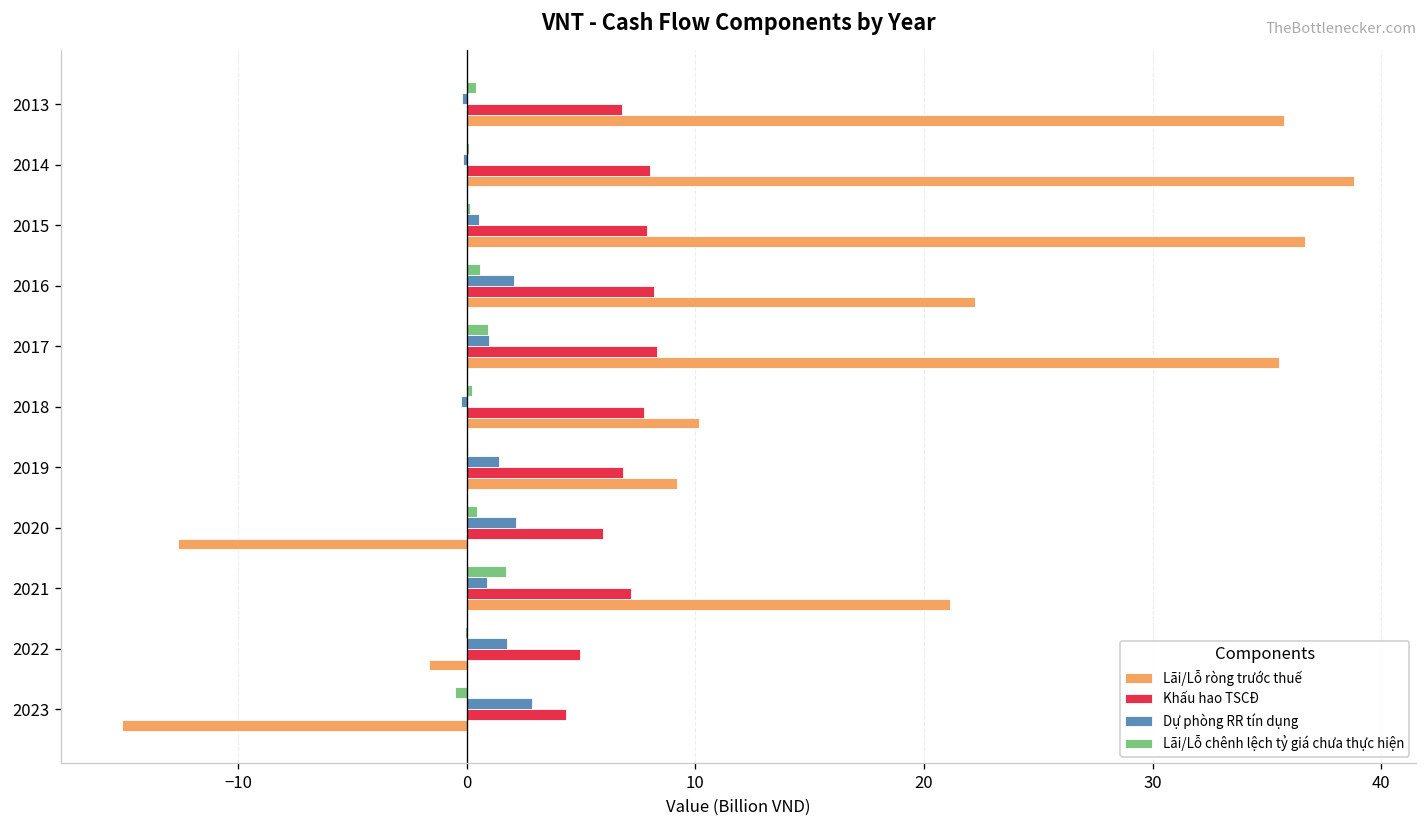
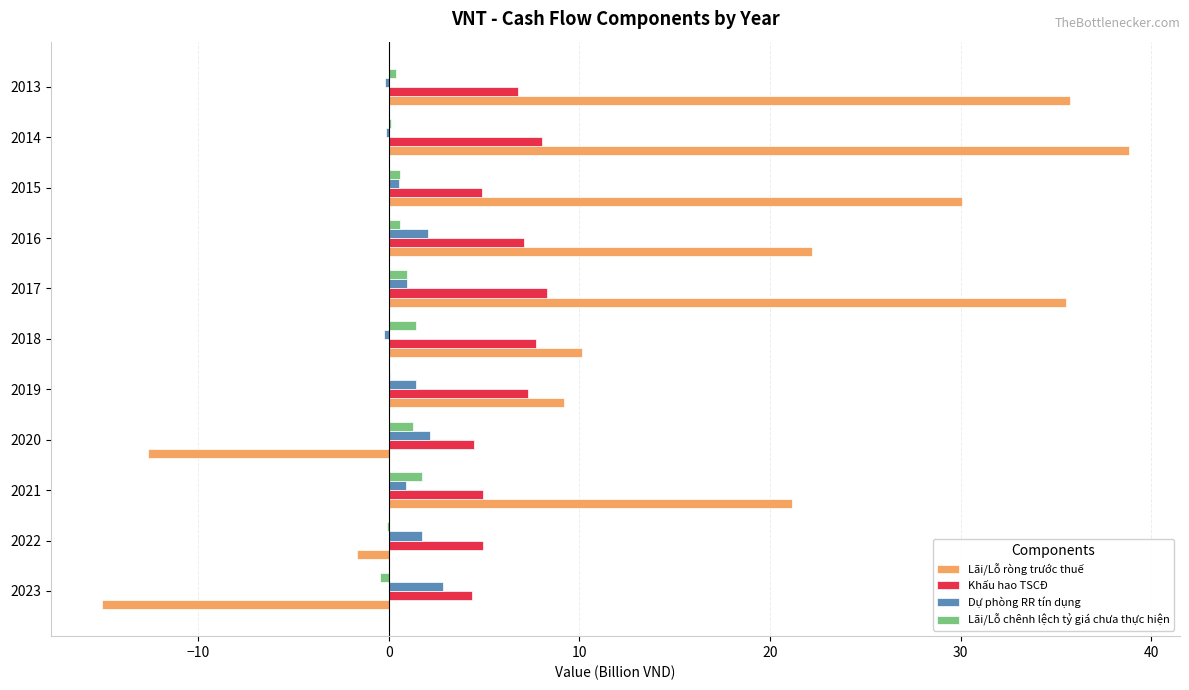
  {
    "Lãi/Lỗ ròng trước thuế": {
      "2013": 35.7,
      "2014": 38.8,
-     "2015": 36.6,
+     "2015": 30.1,
      "2016": 22.2,
      "2017": 35.5,
      "2018": 10.1,
      "2019": 9.2,
      "2020": -12.6,
      "2021": 21.1,
      "2022": -1.7,
      "2023": -15.0
    },
    "Khấu hao TSCĐ": {
      "2013": 6.8,
      "2014": 8.0,
-     "2015": 7.9,
-     "2016": 8.2,
+     "2015": 4.9,
+     "2016": 7.1,
      "2017": 8.3,
      "2018": 7.7,
-     "2019": 6.8,
-     "2020": 6.0,
-     "2021": 7.2,
+     "2019": 7.3,
+     "2020": 4.5,
+     "2021": 4.9,
      "2022": 5.0,
      "2023": 4.4
    },
    "Dự phòng RR tín dụng": {
      "2013": -0.2,
      "2014": -0.1,
      "2015": 0.5,
      "2016": 2.1,
      "2017": 1.0,
      "2018": -0.3,
      "2019": 1.4,
      "2020": 2.1,
      "2021": 0.9,
      "2022": 1.8,
      "2023": 2.9
    },
    "Lãi/Lỗ chênh lệch tỷ giá chưa thực hiện": {
      "2013": 0.4,
-     "2015": 0.1,
+     "2015": 0.6,
      "2016": 0.6,
      "2017": 0.9,
-     "2018": 0.2,
-     "2020": 0.4,
+     "2018": 1.4,
+     "2020": 1.3,
      "2021": 1.7,
      "2023": -0.5
    }
  }
